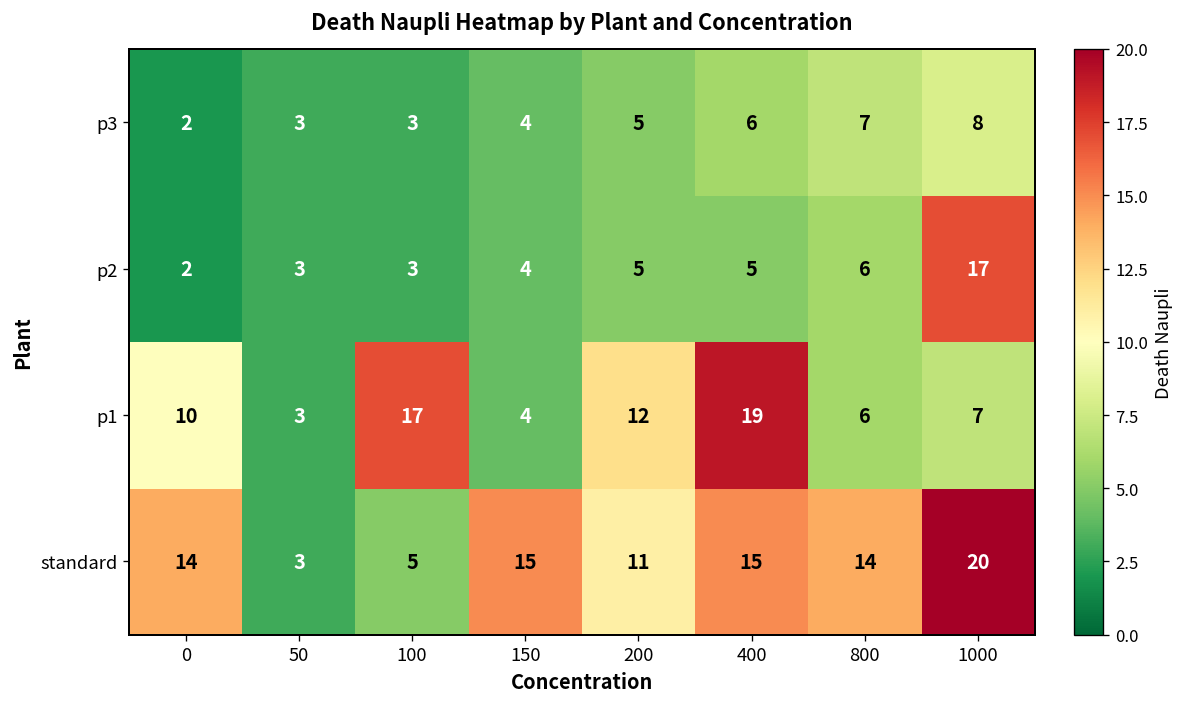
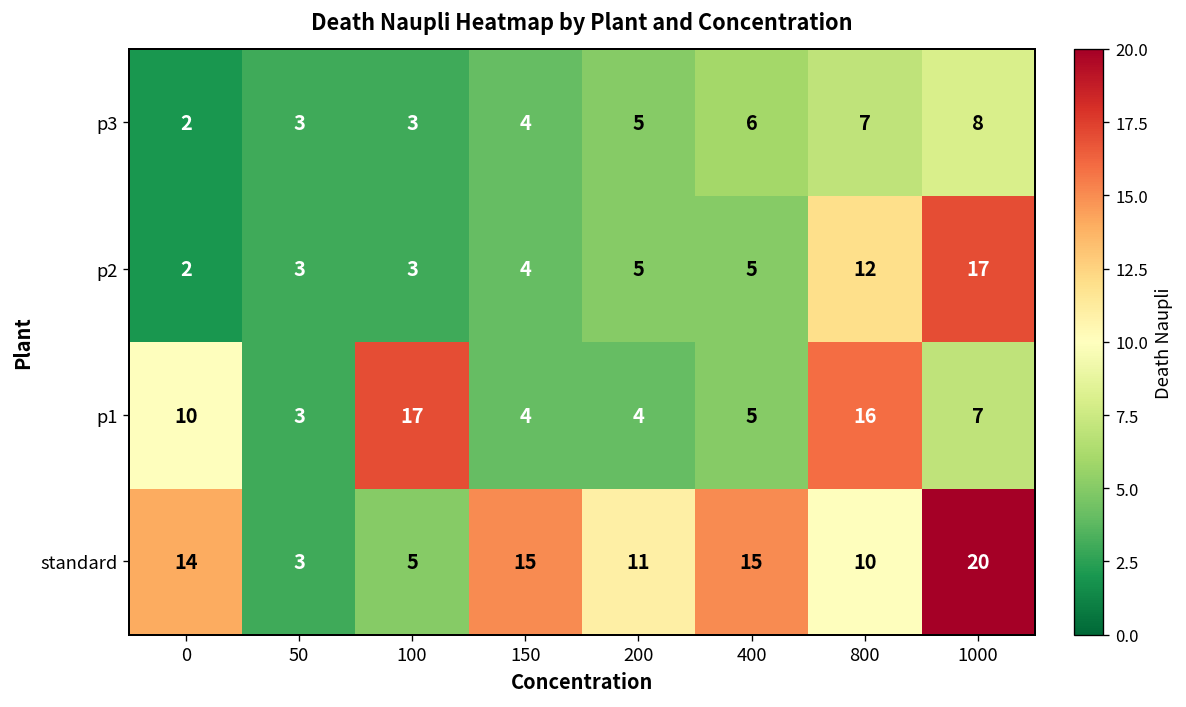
  {
    "p3": {
      "0": 2,
      "50": 3,
      "100": 3,
      "150": 4,
      "200": 5,
      "400": 6,
      "800": 7,
      "1000": 8
    },
    "p2": {
      "0": 2,
      "50": 3,
      "100": 3,
      "150": 4,
      "200": 5,
      "400": 5,
-     "800": 6,
+     "800": 12,
      "1000": 17
    },
    "p1": {
      "0": 10,
      "50": 3,
      "100": 17,
      "150": 4,
-     "200": 12,
-     "400": 19,
-     "800": 6,
+     "200": 4,
+     "400": 5,
+     "800": 16,
      "1000": 7
    },
    "standard": {
      "0": 14,
      "50": 3,
      "100": 5,
      "150": 15,
      "200": 11,
      "400": 15,
-     "800": 14,
+     "800": 10,
      "1000": 20
    }
  }
